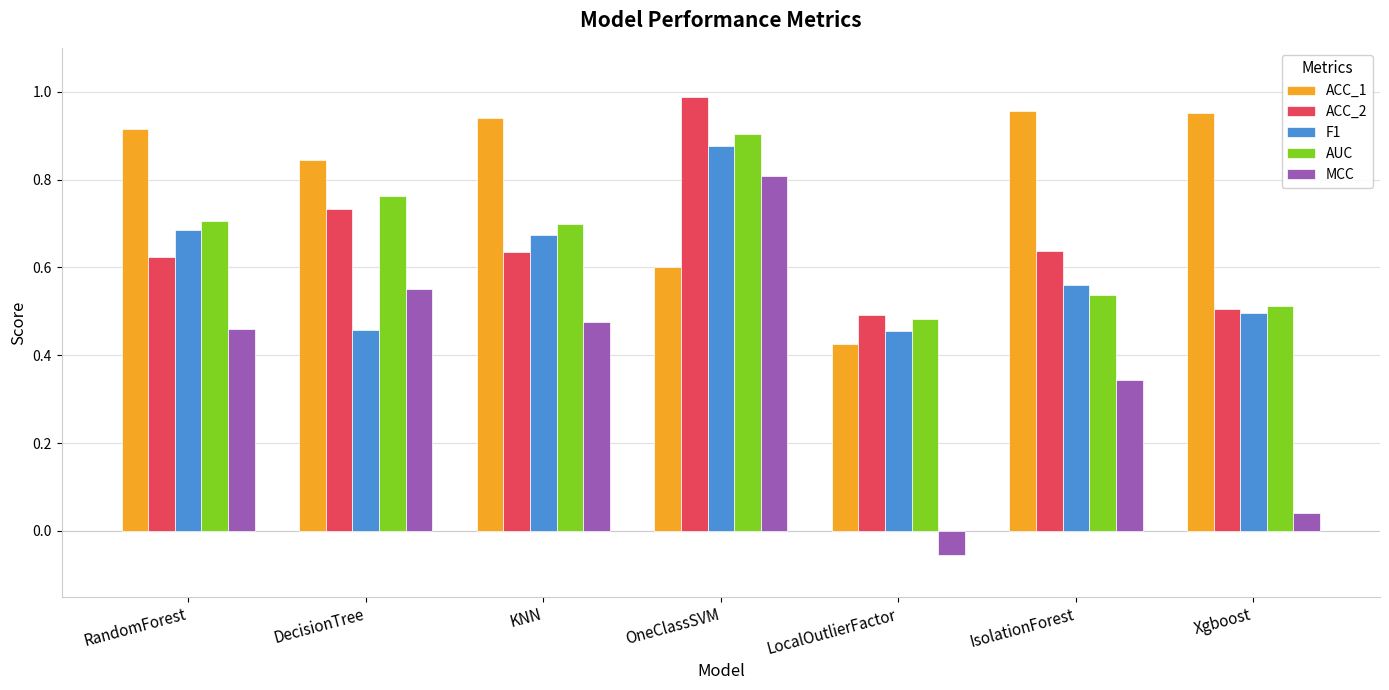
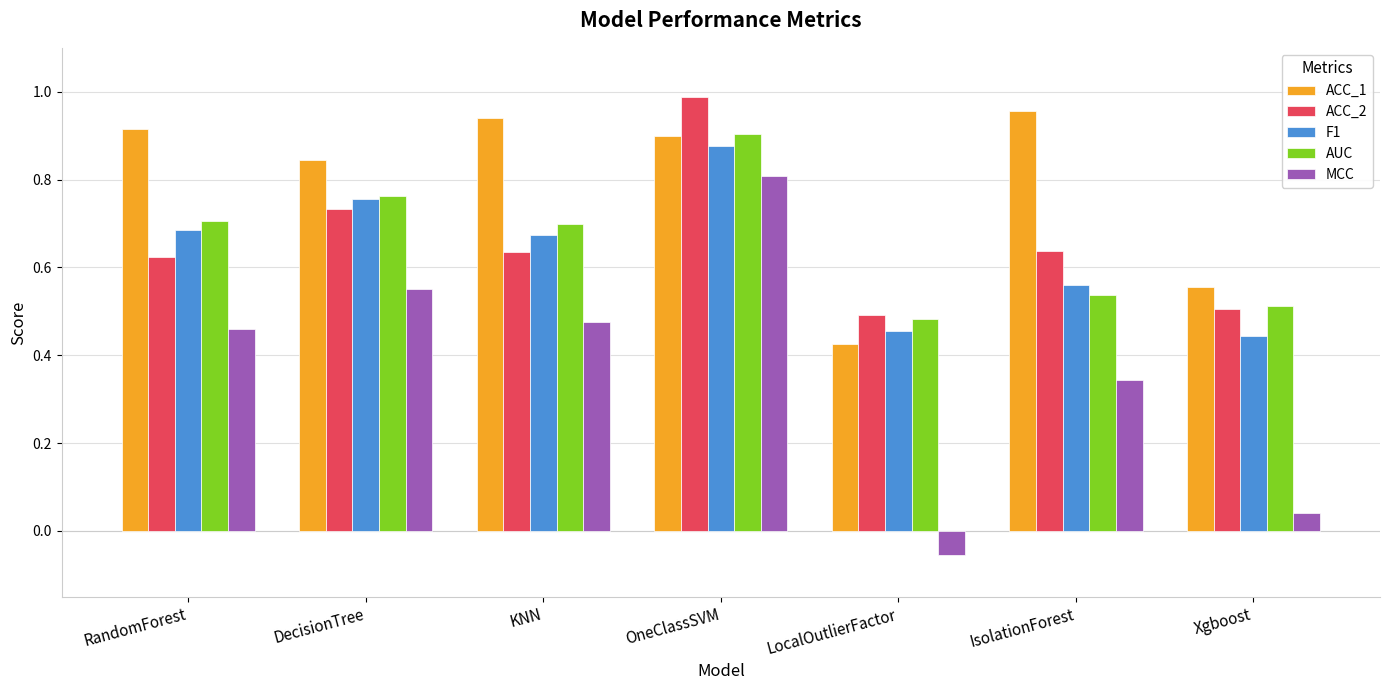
  {
    "ACC_1": {
      "RandomForest": 0.92,
      "DecisionTree": 0.84,
      "KNN": 0.94,
-     "OneClassSVM": 0.6,
+     "OneClassSVM": 0.9,
      "LocalOutlierFactor": 0.43,
      "IsolationForest": 0.96,
-     "Xgboost": 0.95
+     "Xgboost": 0.55
    },
    "ACC_2": {
      "RandomForest": 0.62,
      "DecisionTree": 0.73,
      "KNN": 0.64,
      "OneClassSVM": 0.99,
      "LocalOutlierFactor": 0.49,
      "IsolationForest": 0.64,
      "Xgboost": 0.51
    },
    "F1": {
      "RandomForest": 0.69,
-     "DecisionTree": 0.46,
+     "DecisionTree": 0.76,
      "KNN": 0.67,
      "OneClassSVM": 0.88,
      "LocalOutlierFactor": 0.46,
      "IsolationForest": 0.56,
-     "Xgboost": 0.50
+     "Xgboost": 0.44
    },
    "AUC": {
      "RandomForest": 0.71,
      "DecisionTree": 0.76,
      "KNN": 0.70,
      "OneClassSVM": 0.90,
      "LocalOutlierFactor": 0.48,
      "IsolationForest": 0.54,
      "Xgboost": 0.51
    },
    "MCC": {
      "RandomForest": 0.46,
      "DecisionTree": 0.55,
      "KNN": 0.48,
      "OneClassSVM": 0.81,
      "LocalOutlierFactor": -0.05,
      "IsolationForest": 0.34,
      "Xgboost": 0.04
    }
  }
